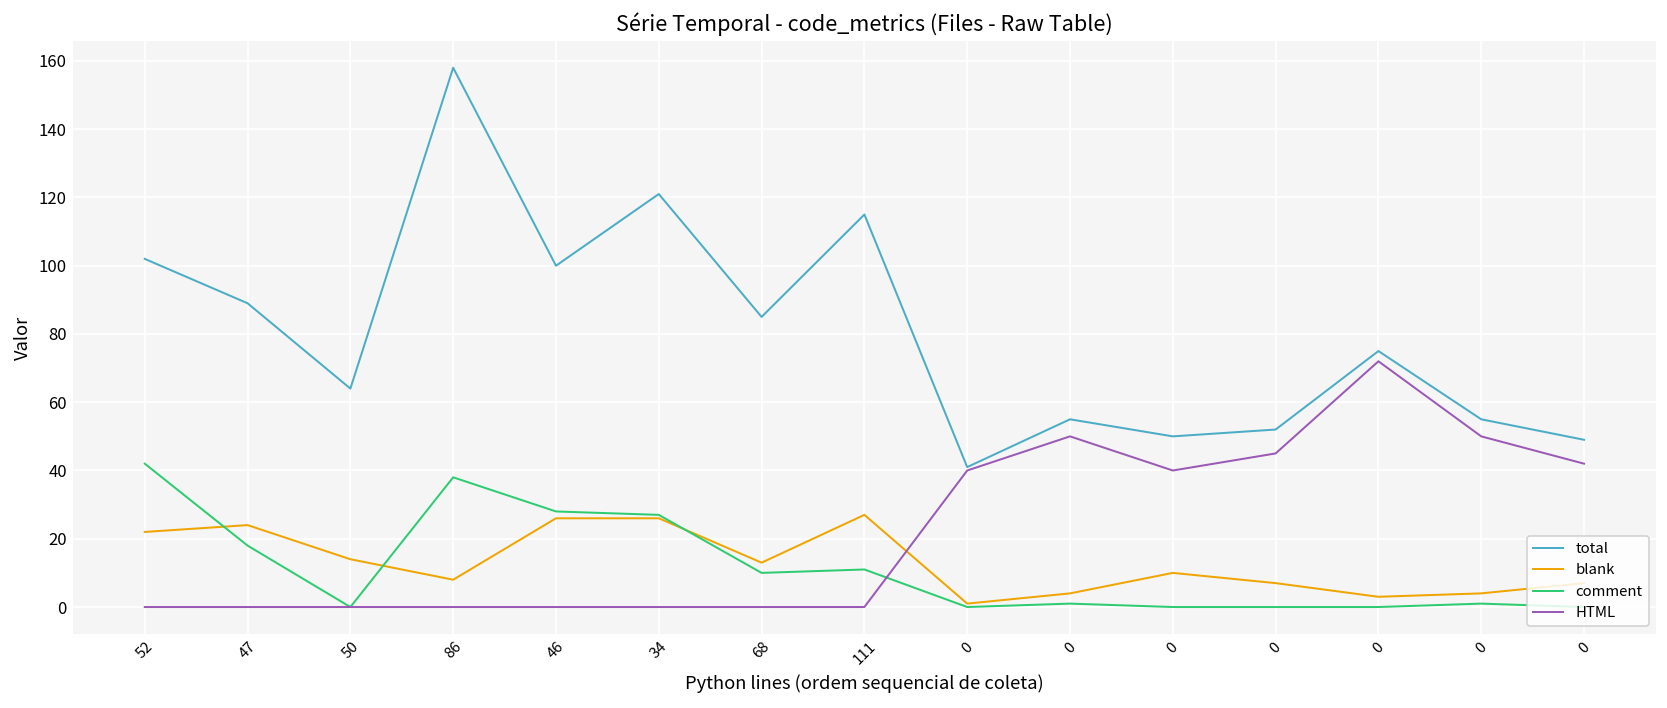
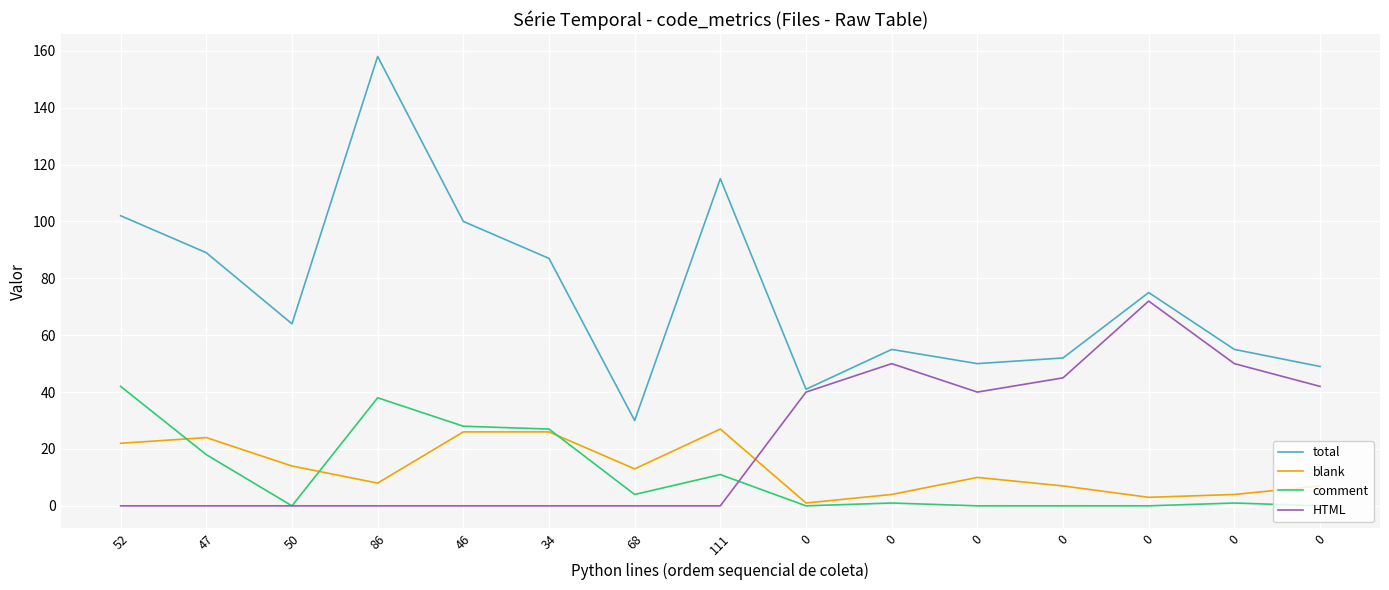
  {
    "total": {
      "52": 102,
      "47": 89,
      "50": 64,
      "86": 158,
      "46": 100,
-     "34": 121,
-     "68": 85,
+     "34": 87,
+     "68": 30,
      "111": 115
    },
    "blank": {
      "52": 22,
      "47": 24,
      "50": 14,
      "86": 8,
      "46": 26,
      "34": 26,
      "68": 13,
      "111": 27
    },
    "comment": {
      "52": 42,
      "47": 18,
      "86": 38,
      "46": 28,
      "34": 27,
-     "68": 10,
+     "68": 4,
      "111": 11
    },
    "HTML": {
      "52": 0,
      "47": 0,
      "86": 0,
      "46": 0,
      "34": 0,
      "68": 0,
      "111": 0
    }
  }
